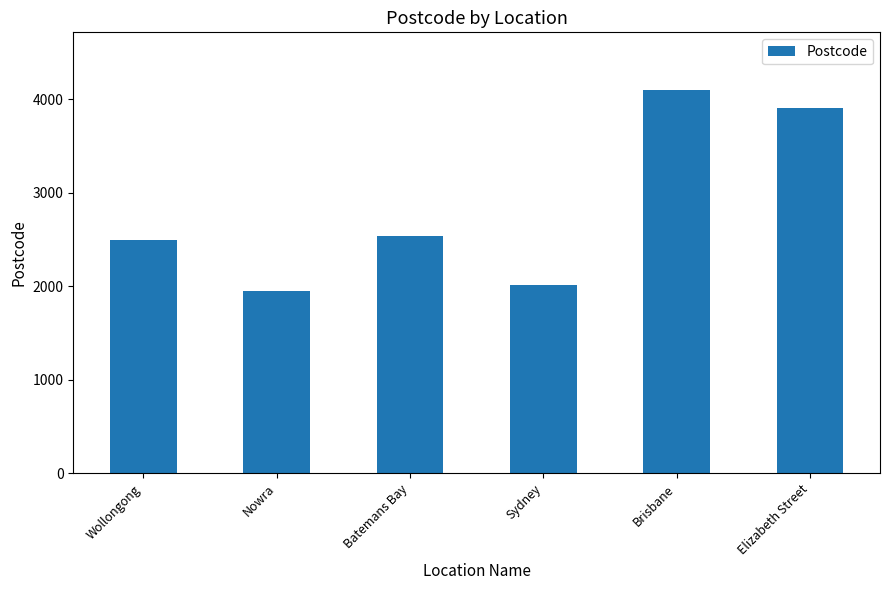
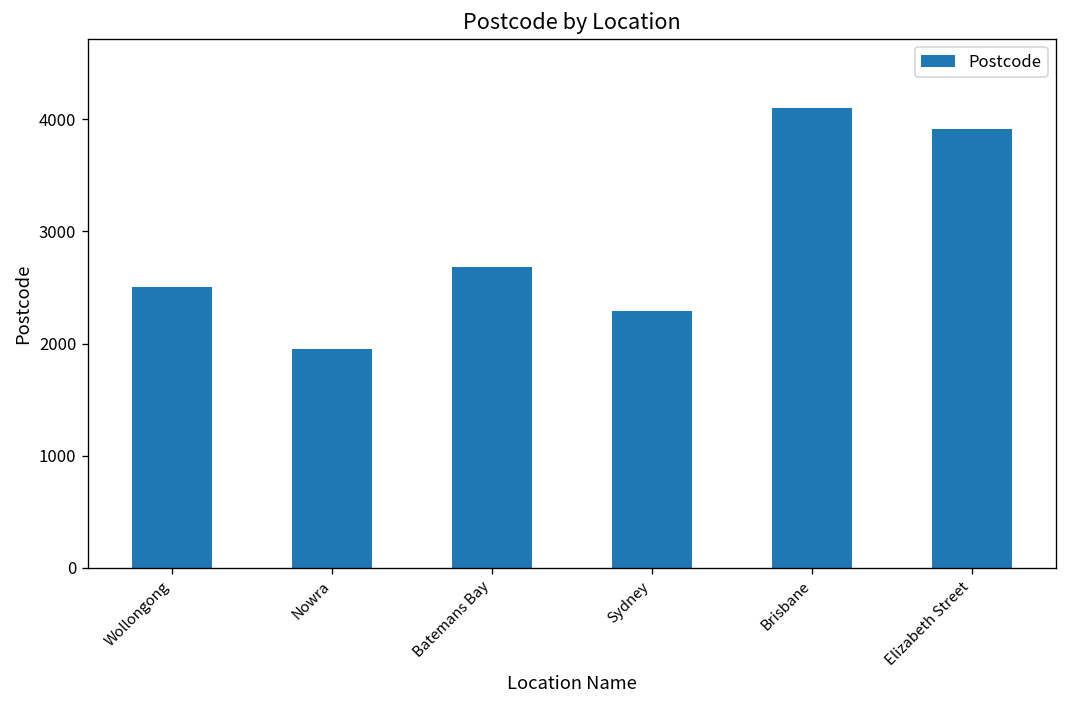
  {
    "Wollongong": 2500,
    "Nowra": 2000,
-   "Batemans Bay": 2500,
-   "Sydney": 2000,
+   "Batemans Bay": 2700,
+   "Sydney": 2300,
    "Brisbane": 4100,
    "Elizabeth Street": 3900
  }
